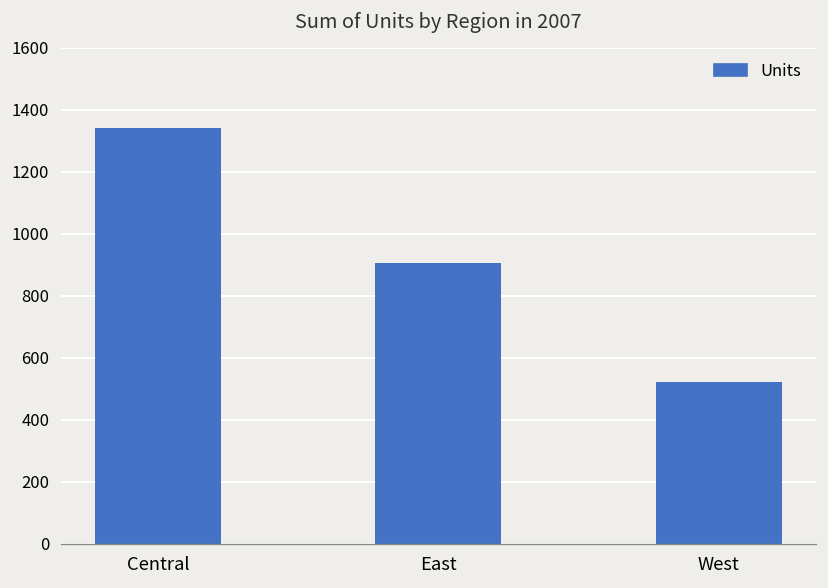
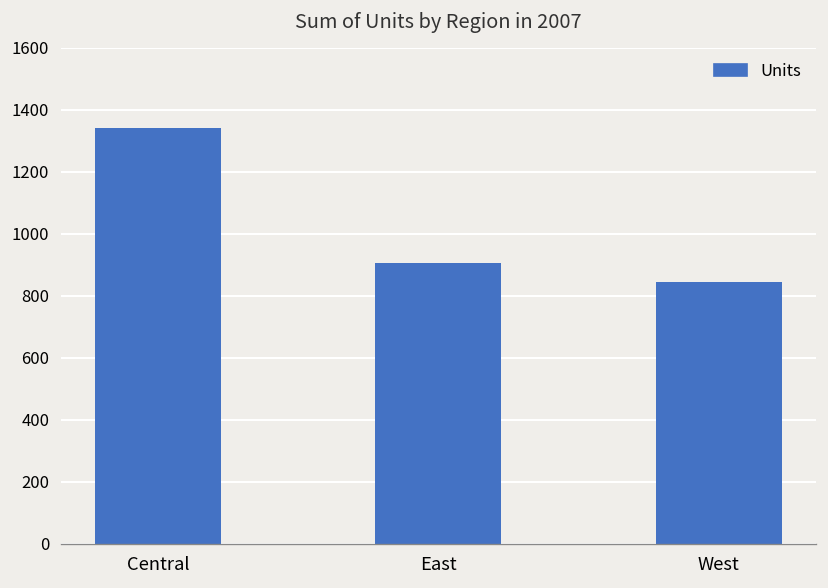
  {
    "Central": 1340,
    "East": 910,
-   "West": 520
+   "West": 840
  }
